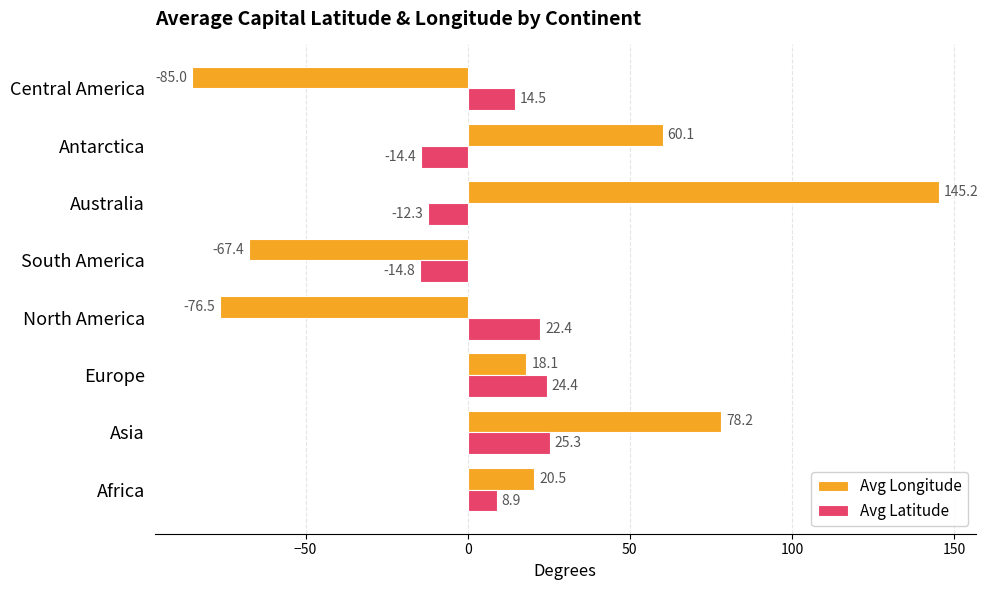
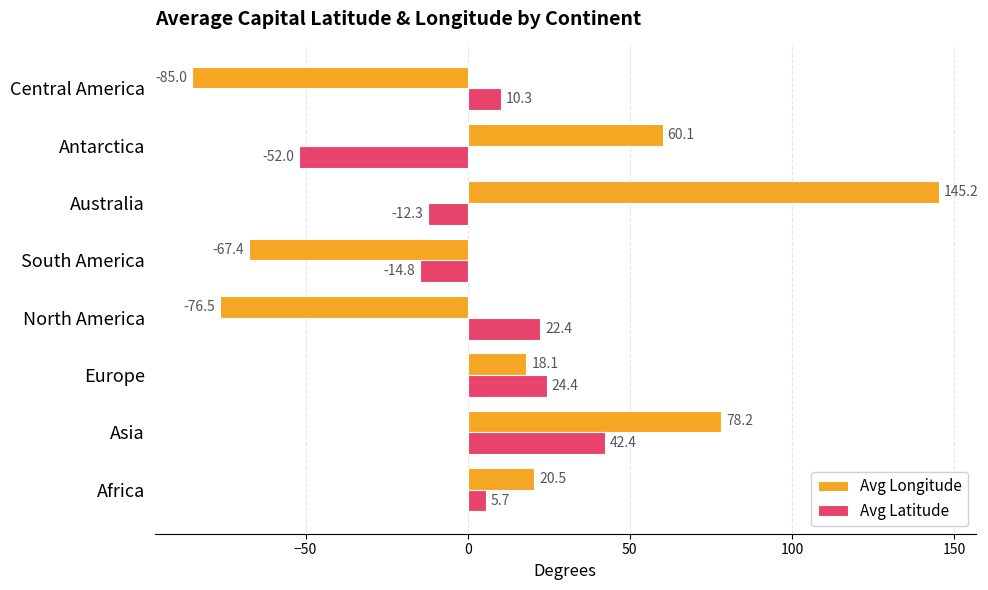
  {
    "Avg Longitude": {
      "Central America": -85.0,
      "Antarctica": 60.1,
      "Australia": 145.2,
      "South America": -67.4,
      "North America": -76.5,
      "Europe": 18.1,
      "Asia": 78.2,
      "Africa": 20.5
    },
    "Avg Latitude": {
-     "Central America": 14.5,
-     "Antarctica": -14.4,
+     "Central America": 10.3,
+     "Antarctica": -52.0,
      "Australia": -12.3,
      "South America": -14.8,
      "North America": 22.4,
      "Europe": 24.4,
-     "Asia": 25.3,
-     "Africa": 8.9
+     "Asia": 42.4,
+     "Africa": 5.7
    }
  }
